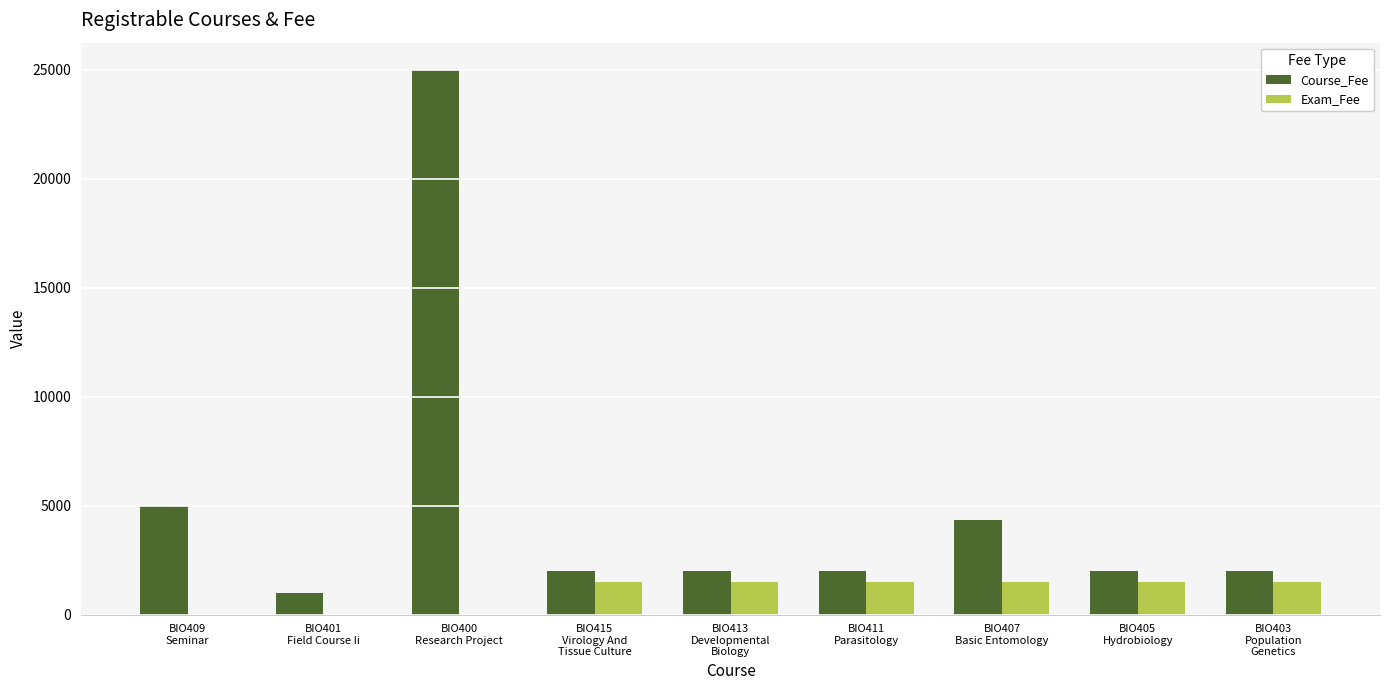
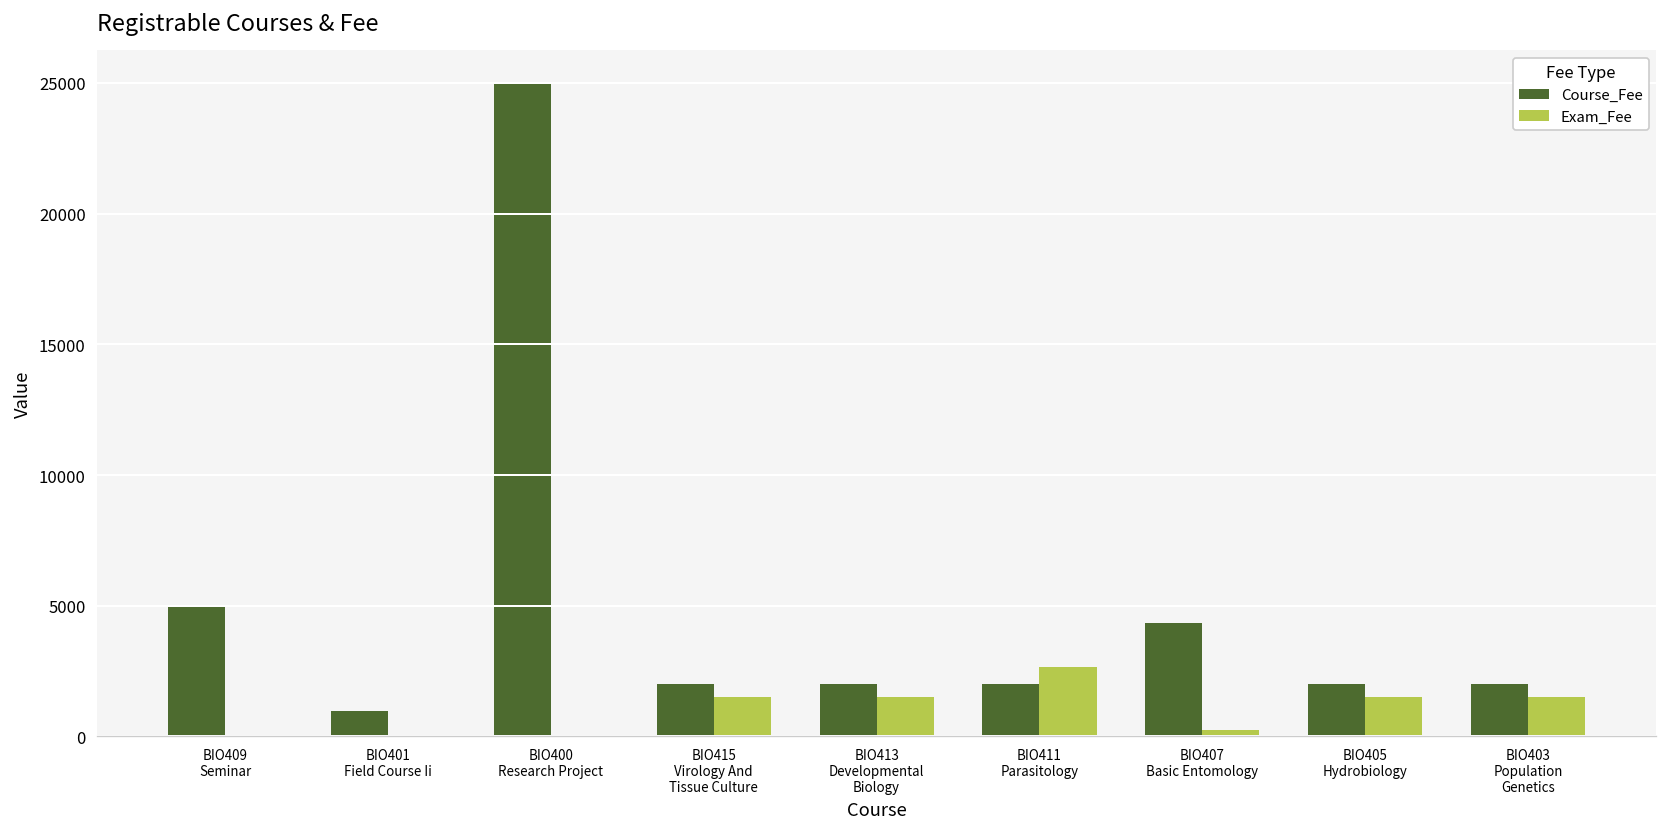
  {
    "Course_Fee": {
      "BIO409 Seminar": 5000,
      "BIO401 Field Course Ii": 1000,
      "BIO400 Research Project": 25000,
      "BIO415 Virology And Tissue Culture": 2000,
      "BIO413 Developmental Biology": 2000,
      "BIO411 Parasitology": 2000,
      "BIO407 Basic Entomology": 4300,
      "BIO405 Hydrobiology": 2000,
      "BIO403 Population Genetics": 2000
    },
    "Exam_Fee": {
      "BIO409 Seminar": 0,
      "BIO401 Field Course Ii": 0,
      "BIO400 Research Project": 0,
      "BIO415 Virology And Tissue Culture": 1500,
      "BIO413 Developmental Biology": 1500,
-     "BIO411 Parasitology": 1500,
-     "BIO407 Basic Entomology": 1500,
+     "BIO411 Parasitology": 2700,
+     "BIO407 Basic Entomology": 200,
      "BIO405 Hydrobiology": 1500,
      "BIO403 Population Genetics": 1500
    }
  }
